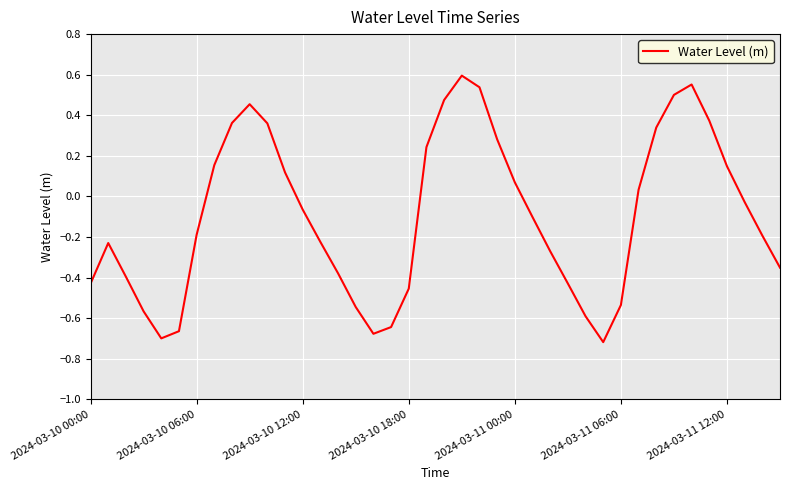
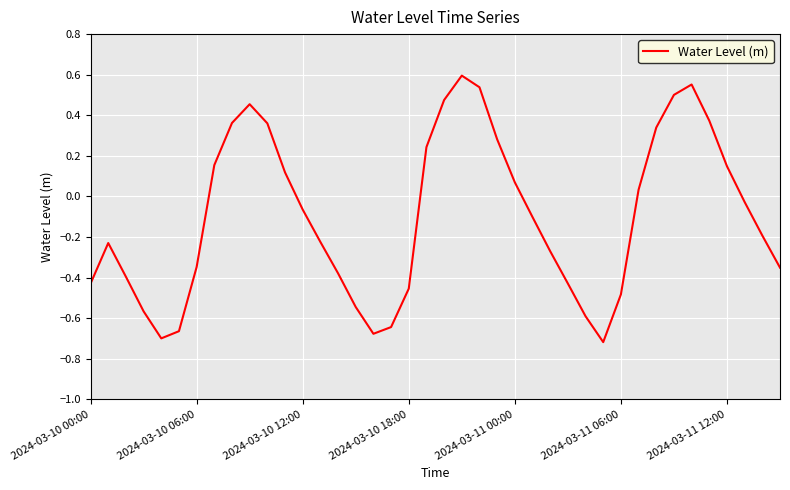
  {
    "2024-03-10 00:00": -0.43,
-   "2024-03-10 06:00": -0.19,
+   "2024-03-10 06:00": -0.35,
    "2024-03-10 12:00": -0.06,
    "2024-03-10 18:00": -0.45,
    "2024-03-11 00:00": 0.07,
-   "2024-03-11 06:00": -0.54,
+   "2024-03-11 06:00": -0.48,
    "2024-03-11 12:00": 0.15
  }
